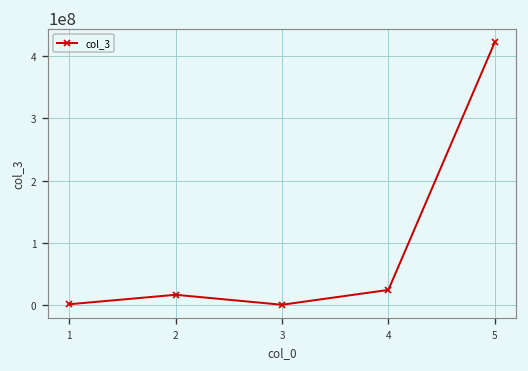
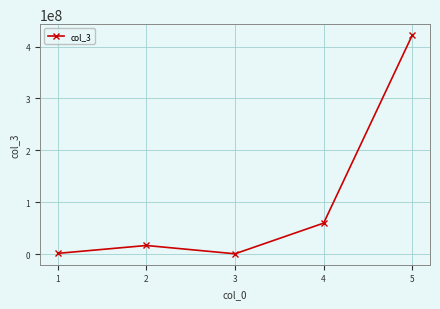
  {
    "1": 0,
    "2": 20000000,
    "3": 0,
-   "4": 20000000,
+   "4": 60000000,
    "5": 420000000
  }
